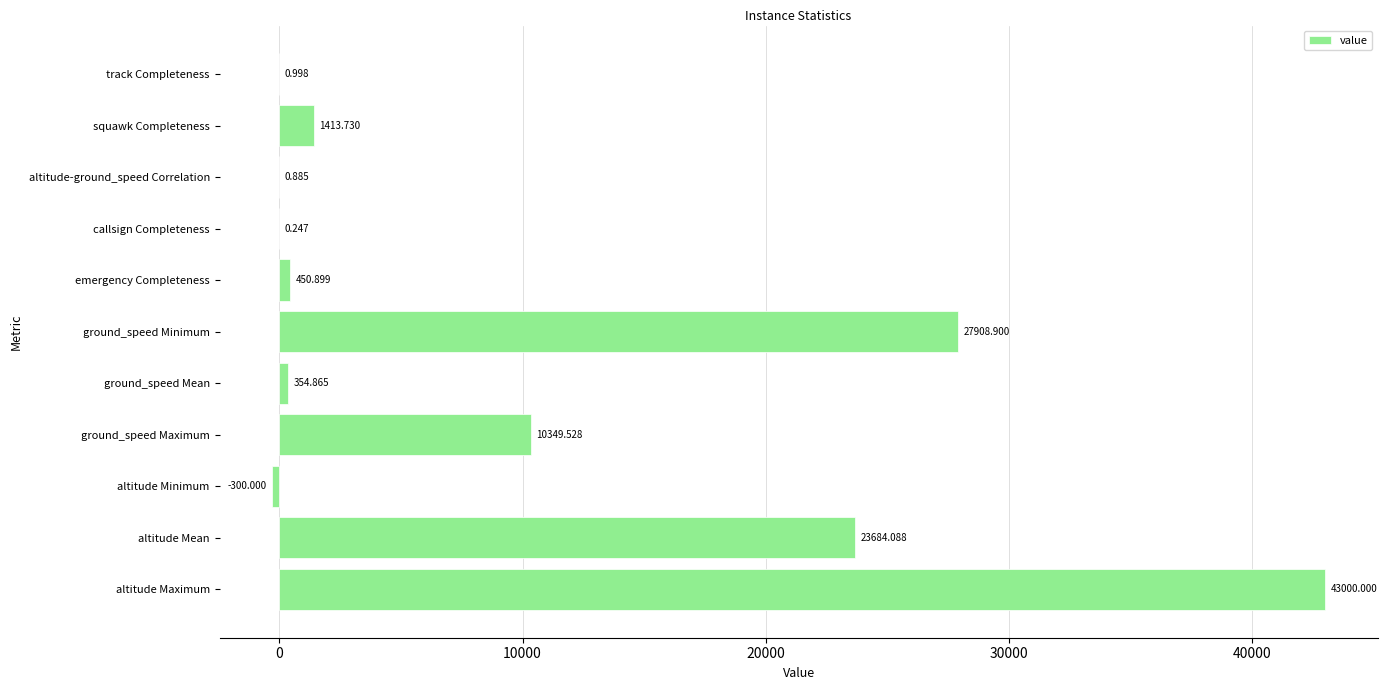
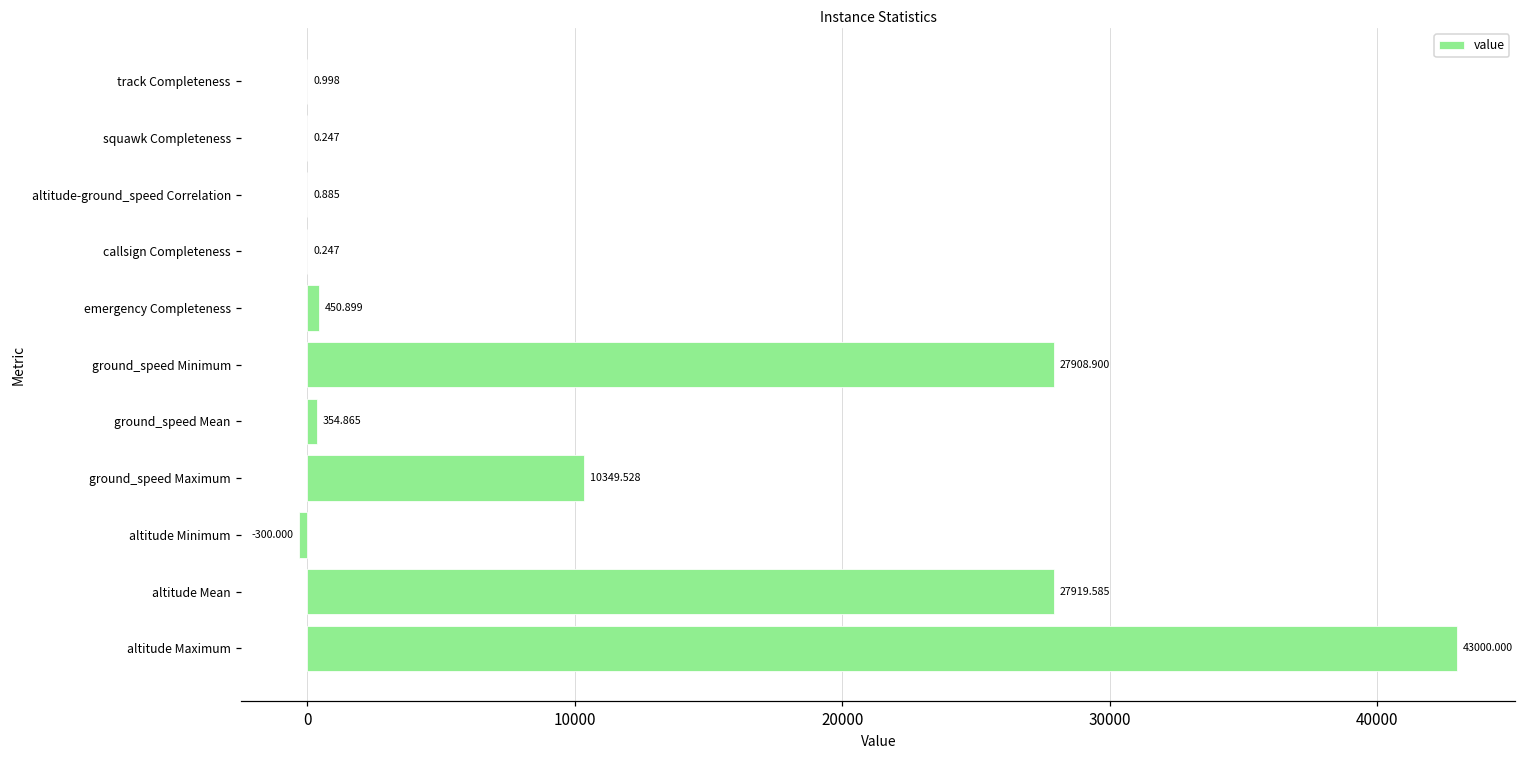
  {
    "track Completeness": 0.998,
-   "squawk Completeness": 1413.730,
+   "squawk Completeness": 0.247,
    "altitude-ground_speed Correlation": 0.885,
    "callsign Completeness": 0.247,
    "emergency Completeness": 450.899,
    "ground_speed Minimum": 27908.900,
    "ground_speed Mean": 354.865,
    "ground_speed Maximum": 10349.528,
    "altitude Minimum": -300.000,
-   "altitude Mean": 23684.088,
+   "altitude Mean": 27919.585,
    "altitude Maximum": 43000.000
  }
